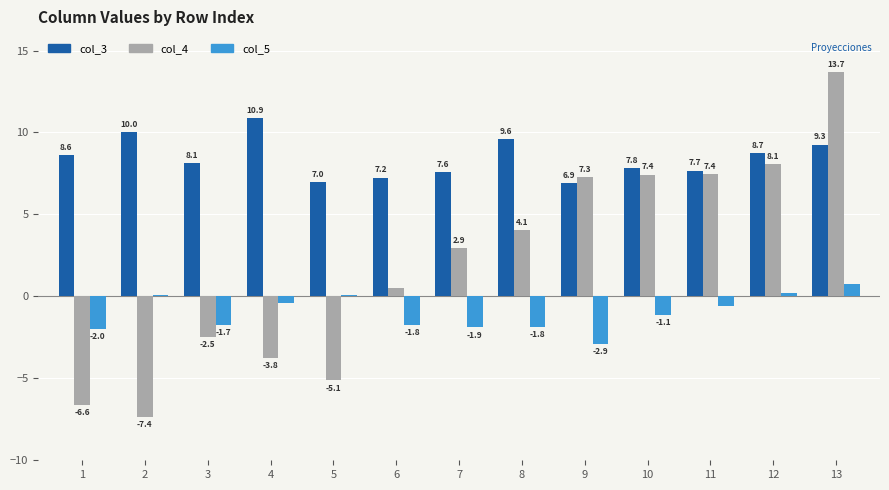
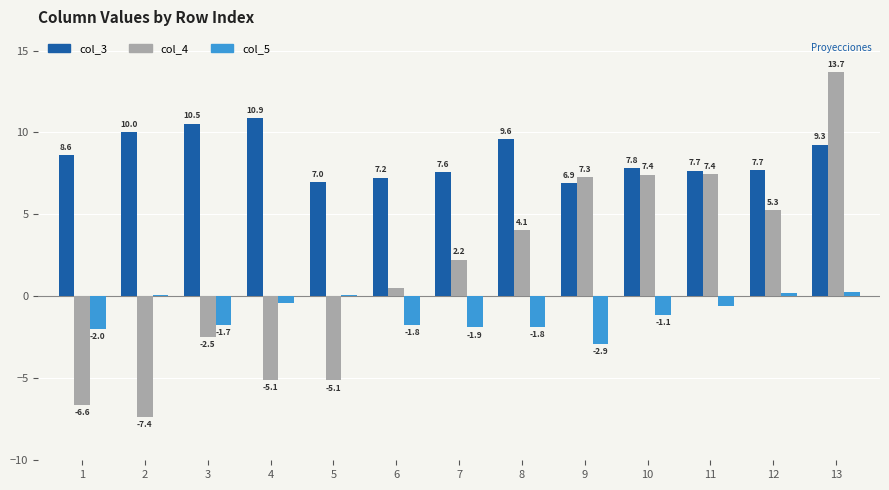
  {
    "col_3": {
      "1": 8.6,
      "2": 10.0,
-     "3": 8.1,
+     "3": 10.5,
      "4": 10.9,
      "5": 7.0,
      "6": 7.2,
      "7": 7.6,
      "8": 9.6,
      "9": 6.9,
      "10": 7.8,
      "11": 7.7,
-     "12": 8.7,
+     "12": 7.7,
      "13": 9.3
    },
    "col_4": {
      "1": -6.6,
      "2": -7.4,
      "3": -2.5,
-     "4": -3.8,
+     "4": -5.1,
      "5": -5.1,
-     "7": 2.9,
+     "7": 2.2,
      "8": 4.1,
      "9": 7.3,
      "10": 7.4,
      "11": 7.4,
-     "12": 8.1,
+     "12": 5.3,
      "13": 13.7
    },
    "col_5": {
      "4": -0.4,
      "11": -0.6,
      "12": 0.2,
-     "13": 0.8
+     "13": 0.3
    }
  }
